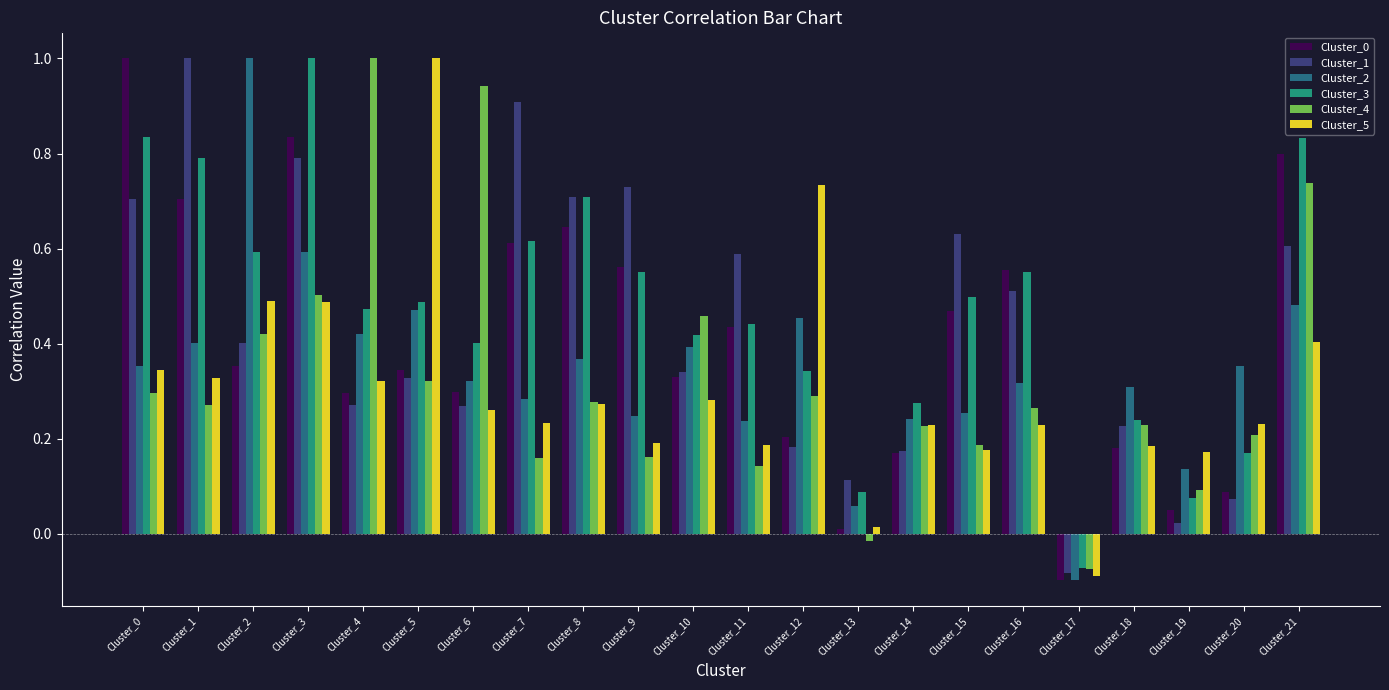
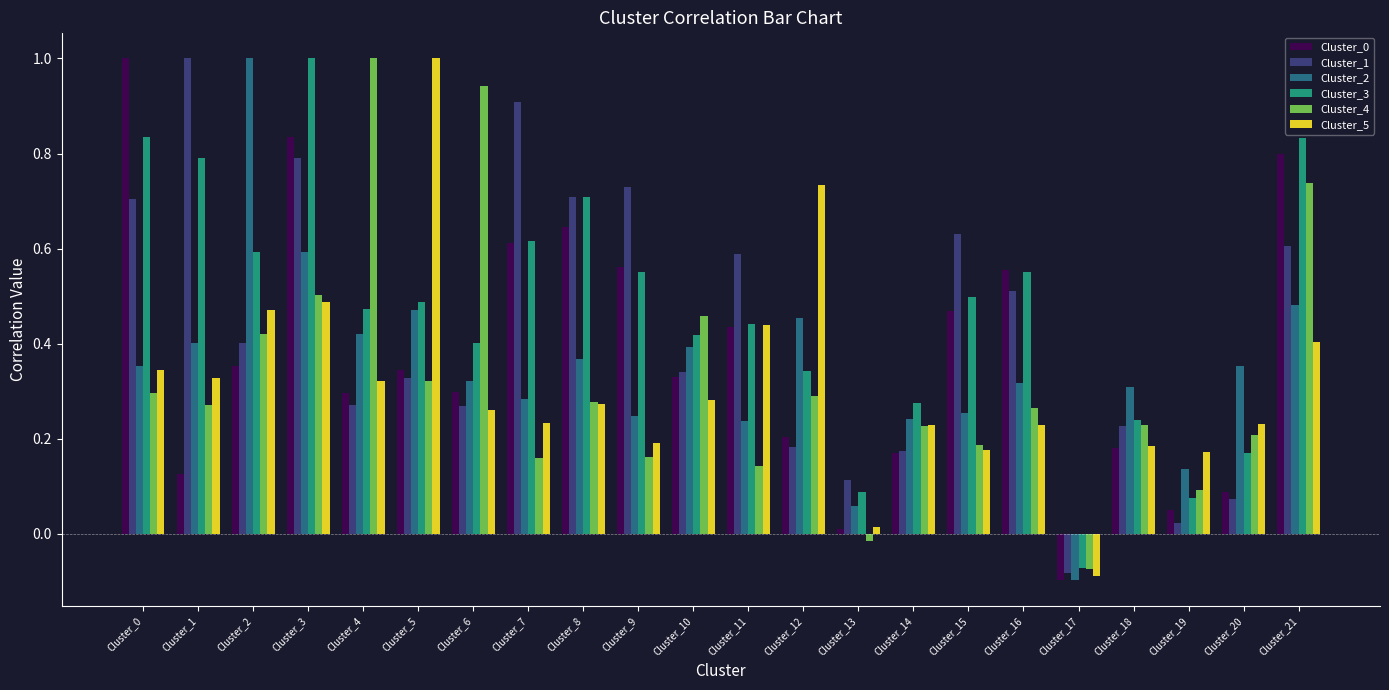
  {
    "Cluster_0": {
      "Cluster_0": 1.00,
-     "Cluster_1": 0.70,
+     "Cluster_1": 0.13,
      "Cluster_2": 0.35,
      "Cluster_3": 0.84,
      "Cluster_4": 0.30,
      "Cluster_5": 0.35,
      "Cluster_6": 0.30,
      "Cluster_7": 0.61,
      "Cluster_8": 0.65,
      "Cluster_9": 0.56,
      "Cluster_10": 0.33,
      "Cluster_11": 0.44,
      "Cluster_12": 0.20,
      "Cluster_13": 0.01,
      "Cluster_14": 0.17,
      "Cluster_15": 0.47,
      "Cluster_16": 0.56,
      "Cluster_17": -0.10,
      "Cluster_18": 0.18,
      "Cluster_19": 0.05,
      "Cluster_20": 0.09,
      "Cluster_21": 0.80
    },
    "Cluster_4": {
      "Cluster_0": 0.30,
      "Cluster_1": 0.27,
      "Cluster_2": 0.42,
      "Cluster_3": 0.50,
      "Cluster_4": 1.00,
      "Cluster_5": 0.32,
      "Cluster_6": 0.94,
      "Cluster_7": 0.16,
      "Cluster_8": 0.28,
      "Cluster_9": 0.16,
      "Cluster_10": 0.46,
      "Cluster_11": 0.14,
      "Cluster_12": 0.29,
      "Cluster_13": -0.02,
      "Cluster_14": 0.23,
      "Cluster_15": 0.19,
      "Cluster_16": 0.27,
      "Cluster_17": -0.07,
      "Cluster_18": 0.23,
      "Cluster_19": 0.09,
      "Cluster_20": 0.21,
      "Cluster_21": 0.74
    },
    "Cluster_5": {
      "Cluster_0": 0.35,
      "Cluster_1": 0.33,
-     "Cluster_2": 0.49,
+     "Cluster_2": 0.47,
      "Cluster_3": 0.49,
      "Cluster_4": 0.32,
      "Cluster_5": 1.00,
      "Cluster_6": 0.26,
      "Cluster_7": 0.23,
      "Cluster_8": 0.27,
      "Cluster_9": 0.19,
      "Cluster_10": 0.28,
-     "Cluster_11": 0.19,
+     "Cluster_11": 0.44,
      "Cluster_12": 0.73,
      "Cluster_13": 0.01,
      "Cluster_14": 0.23,
      "Cluster_15": 0.18,
      "Cluster_16": 0.23,
      "Cluster_17": -0.09,
      "Cluster_18": 0.18,
      "Cluster_19": 0.17,
      "Cluster_20": 0.23,
      "Cluster_21": 0.40
    }
  }
